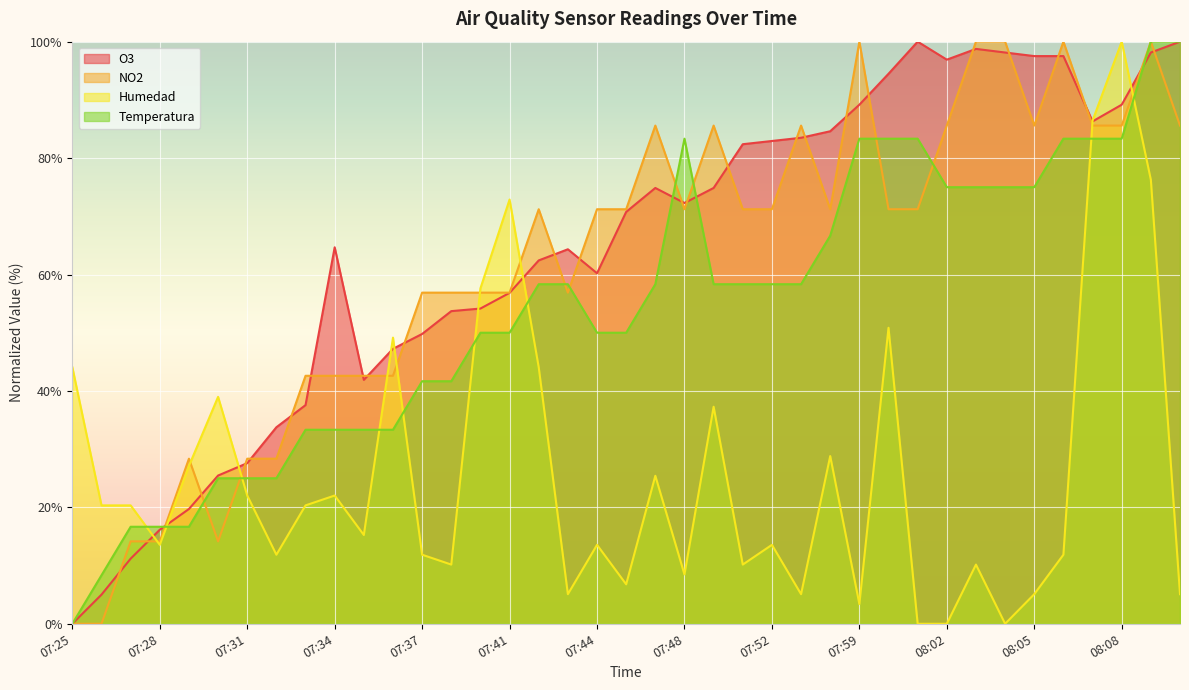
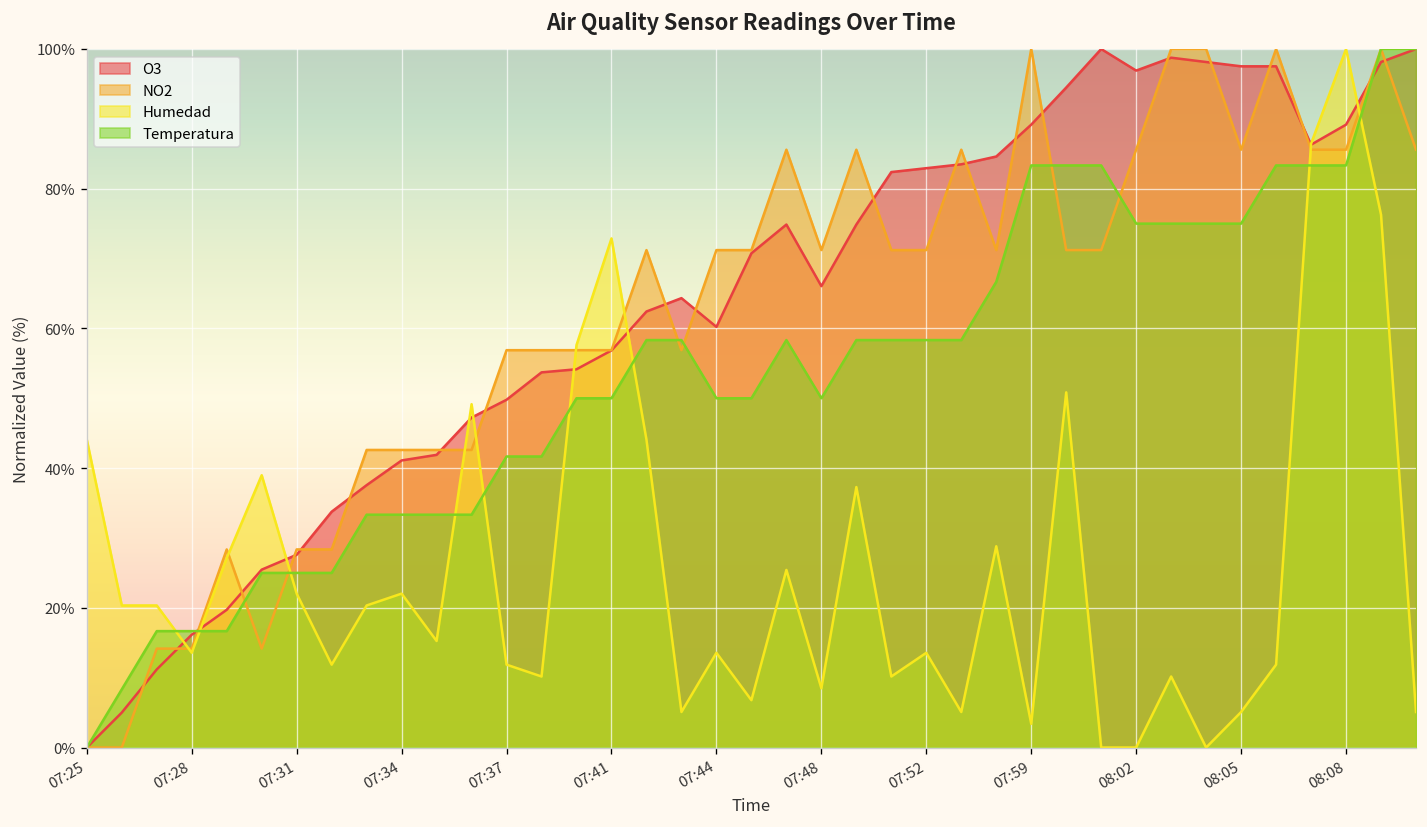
  {
    "O3": {
      "07:28": "16%",
      "07:31": "28%",
-     "07:34": "65%",
+     "07:34": "41%",
      "07:37": "50%",
      "07:44": "60%",
-     "07:48": "72%",
+     "07:48": "66%",
      "07:52": "83%",
      "08:02": "97%",
      "08:05": "98%",
      "08:08": "89%"
    },
    "Temperatura": {
      "07:28": "17%",
      "07:31": "25%",
      "07:34": "33%",
      "07:37": "42%",
      "07:41": "50%",
      "07:44": "50%",
-     "07:48": "83%",
+     "07:48": "50%",
      "07:52": "58%",
      "08:02": "75%",
      "08:05": "75%",
      "08:08": "83%"
    }
  }
